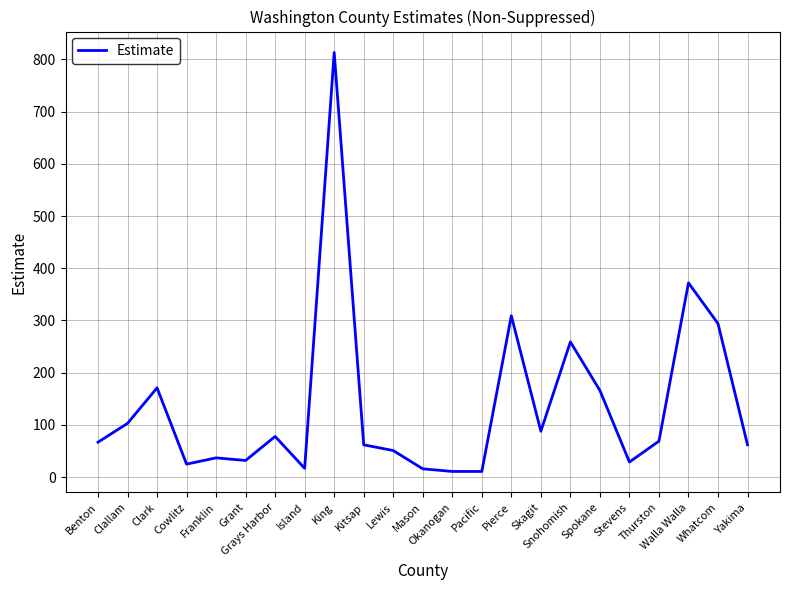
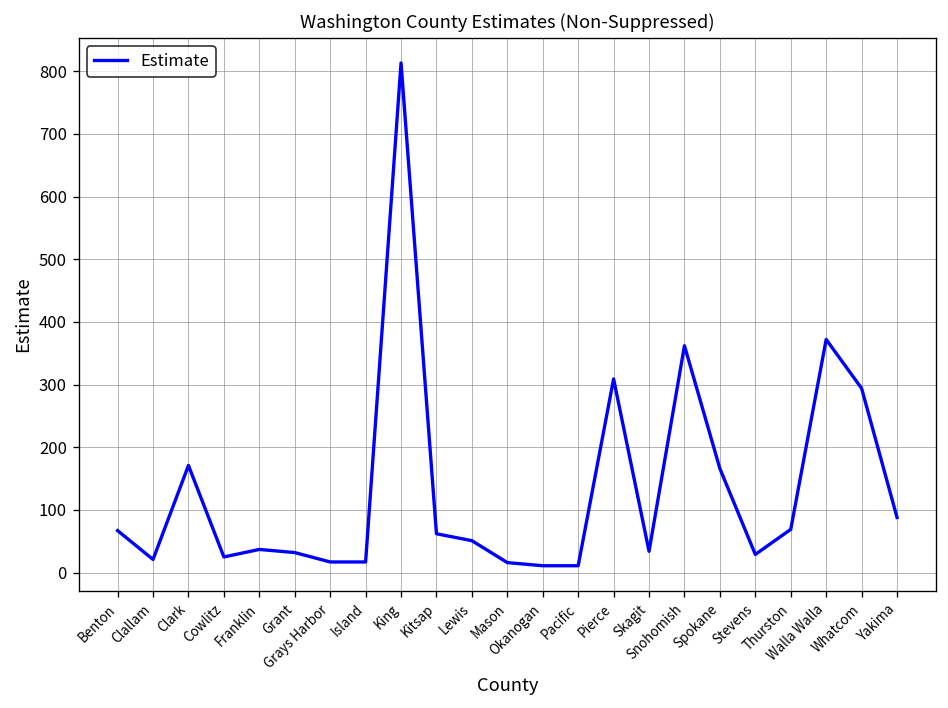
  {
    "Benton": 70,
-   "Clallam": 100,
+   "Clallam": 20,
    "Clark": 170,
    "Cowlitz": 30,
    "Franklin": 40,
    "Grant": 30,
-   "Grays Harbor": 80,
+   "Grays Harbor": 20,
    "Island": 20,
    "King": 810,
    "Kitsap": 60,
    "Lewis": 50,
    "Mason": 20,
    "Okanogan": 10,
    "Pacific": 10,
    "Pierce": 310,
-   "Skagit": 90,
-   "Snohomish": 260,
+   "Skagit": 30,
+   "Snohomish": 360,
    "Spokane": 170,
    "Stevens": 30,
    "Thurston": 70,
    "Walla Walla": 370,
    "Whatcom": 290,
-   "Yakima": 60
+   "Yakima": 90
  }
